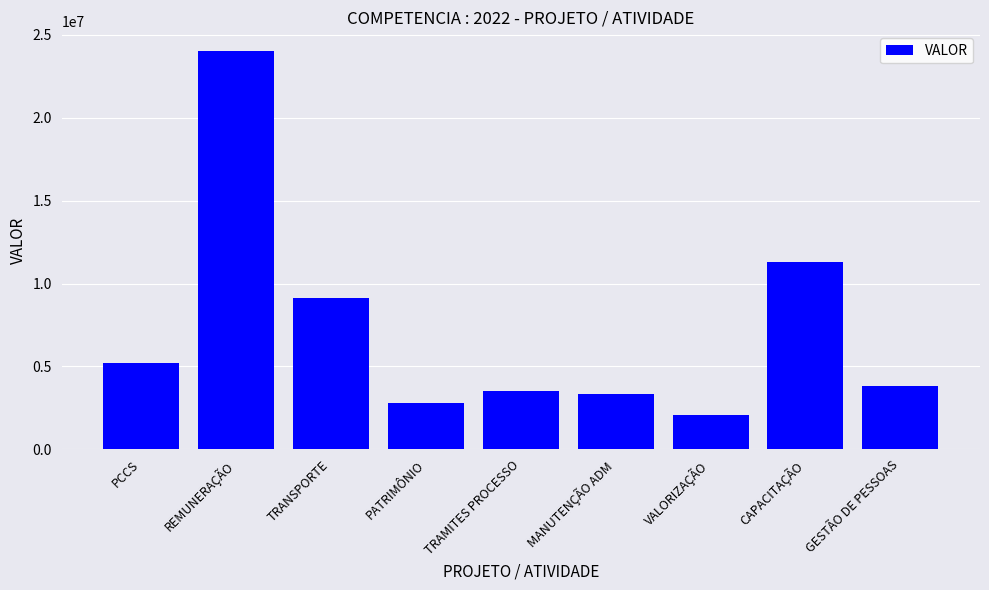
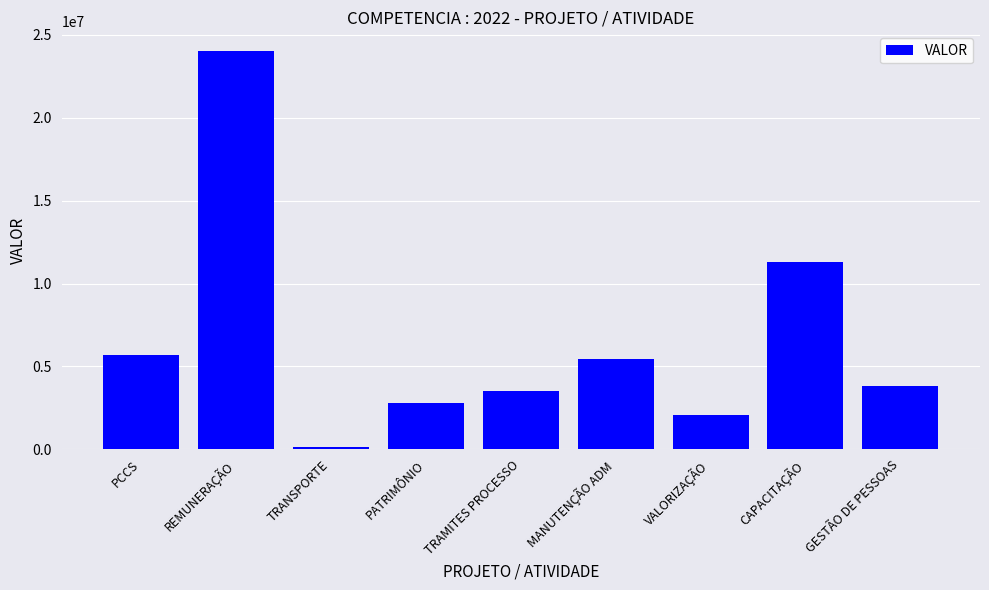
  {
-   "PCCS": 5200000,
+   "PCCS": 5700000,
    "REMUNERAÇÃO": 24000000,
-   "TRANSPORTE": 9100000,
+   "TRANSPORTE": 200000,
    "PATRIMÔNIO": 2800000,
    "TRAMITES PROCESSO": 3500000,
-   "MANUTENÇÃO ADM": 3400000,
+   "MANUTENÇÃO ADM": 5500000,
    "VALORIZAÇÃO": 2100000,
    "CAPACITAÇÃO": 11300000,
    "GESTÃO DE PESSOAS": 3800000
  }
